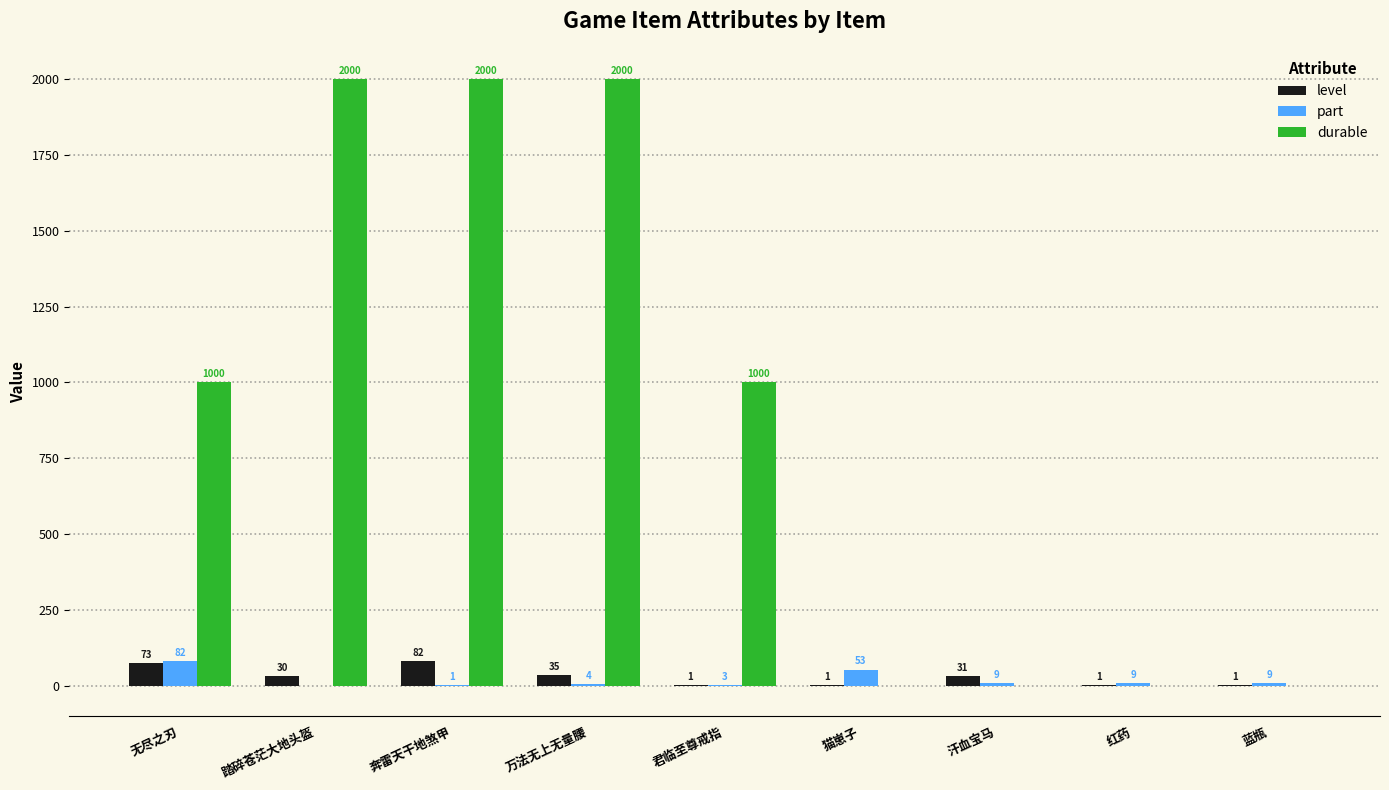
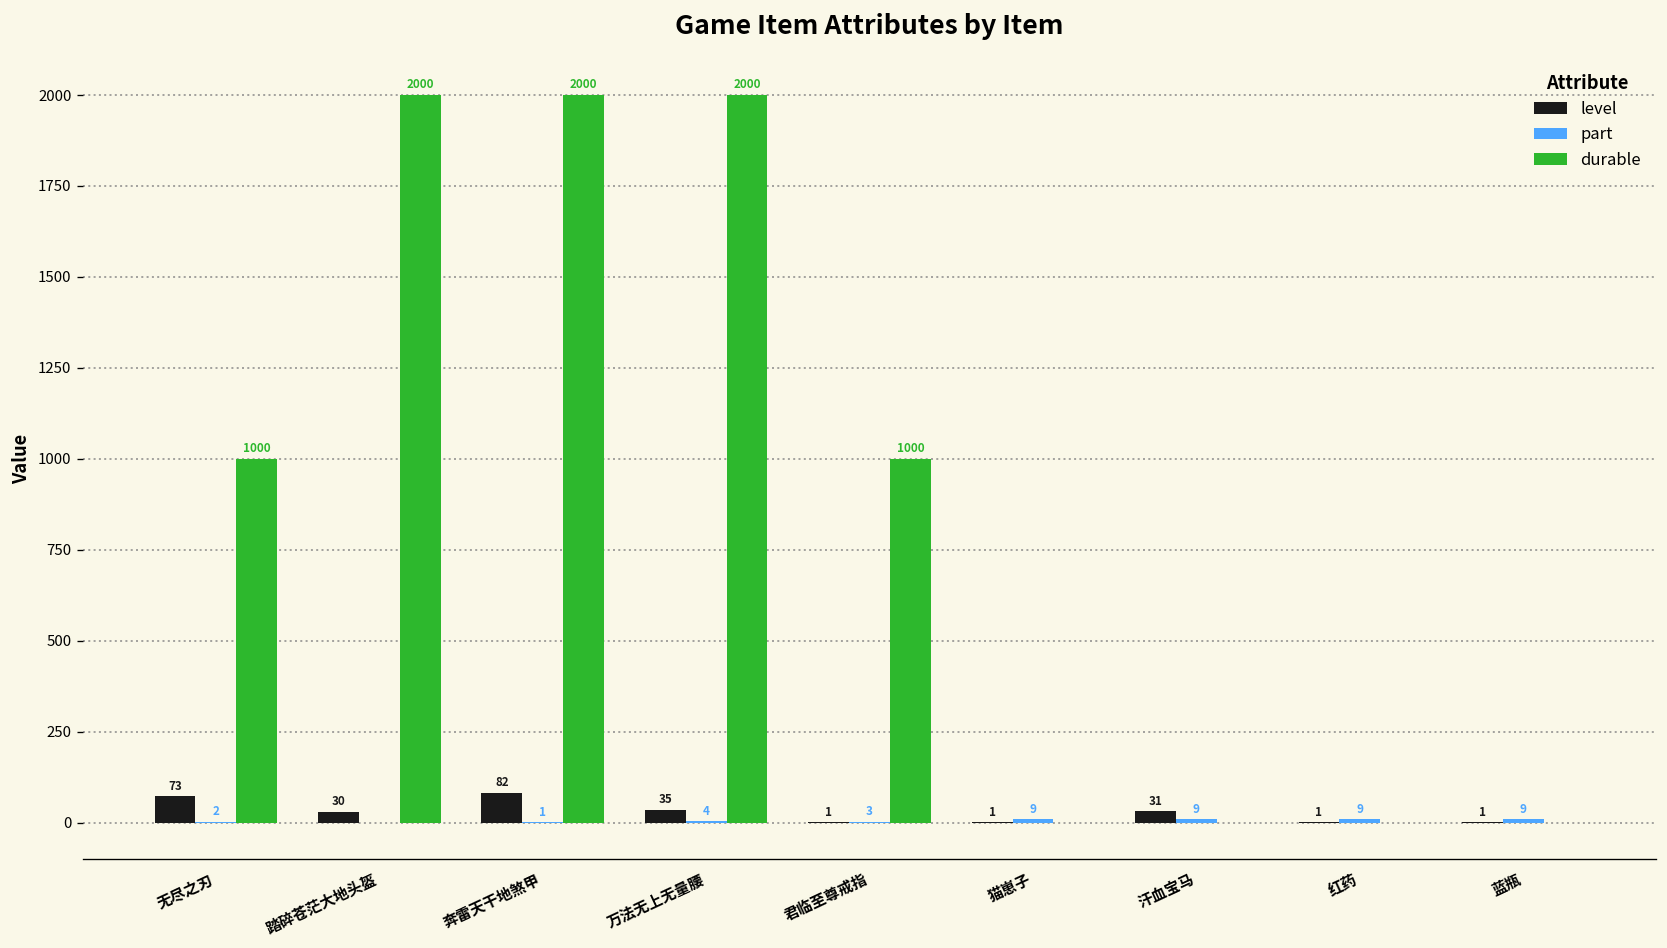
  {
    "level": {
      "无尽之刃": 73,
      "踏碎苍茫大地头盔": 30,
      "奔雷天干地煞甲": 82,
      "万法无上无量腰": 35,
      "君临至尊戒指": 1,
      "猫崽子": 1,
      "汗血宝马": 31,
      "红药": 1,
      "蓝瓶": 1
    },
    "part": {
-     "无尽之刃": 82,
+     "无尽之刃": 2,
      "奔雷天干地煞甲": 1,
      "万法无上无量腰": 4,
      "君临至尊戒指": 3,
-     "猫崽子": 53,
+     "猫崽子": 9,
      "汗血宝马": 9,
      "红药": 9,
      "蓝瓶": 9
    },
    "durable": {
      "无尽之刃": 1000,
      "踏碎苍茫大地头盔": 2000,
      "奔雷天干地煞甲": 2000,
      "万法无上无量腰": 2000,
      "君临至尊戒指": 1000
    }
  }
